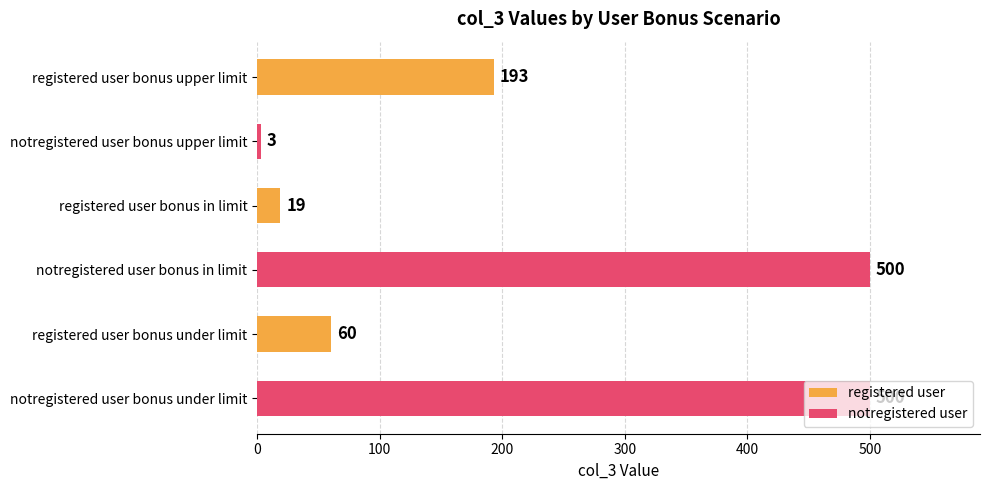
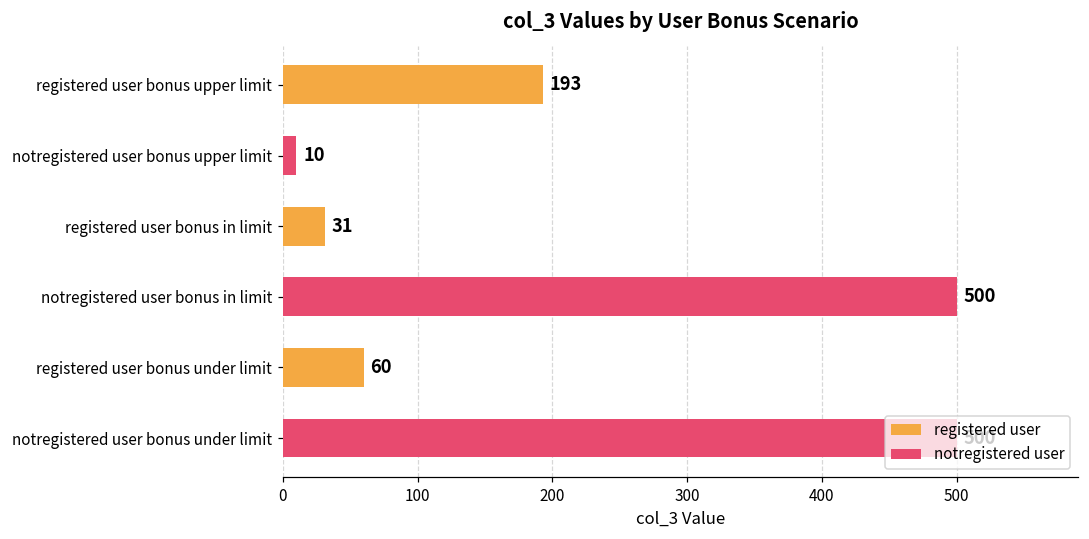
  {
    "registered user bonus upper limit": 193,
-   "notregistered user bonus upper limit": 3,
-   "registered user bonus in limit": 19,
+   "notregistered user bonus upper limit": 10,
+   "registered user bonus in limit": 31,
    "notregistered user bonus in limit": 500,
    "registered user bonus under limit": 60
  }
